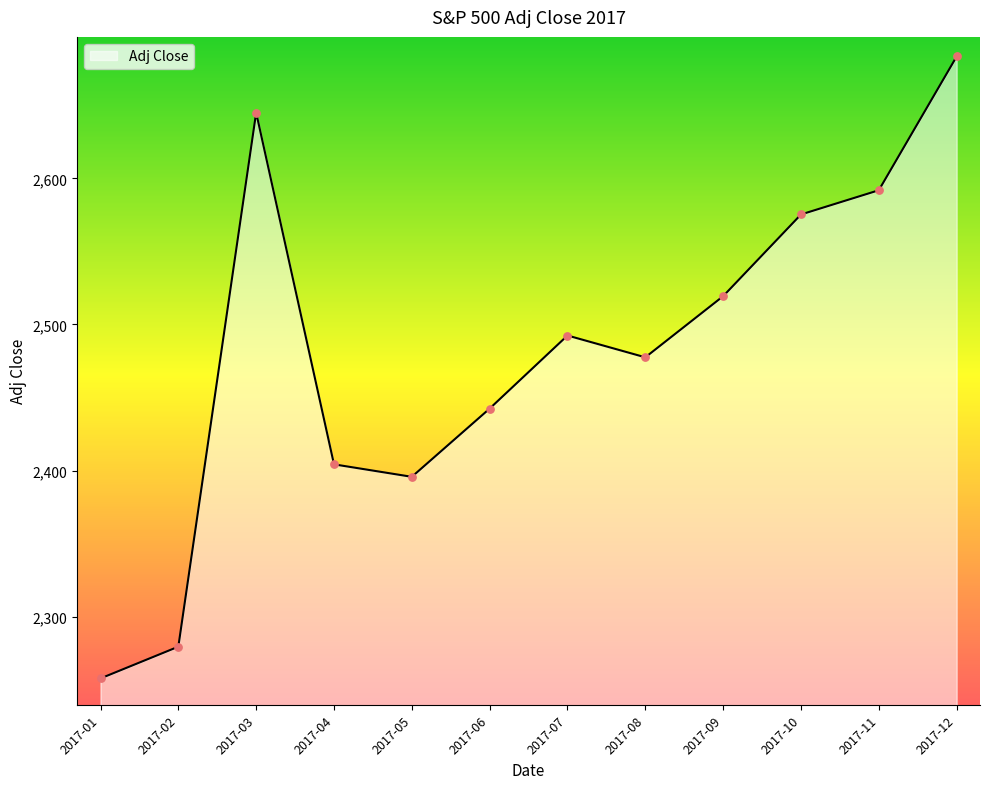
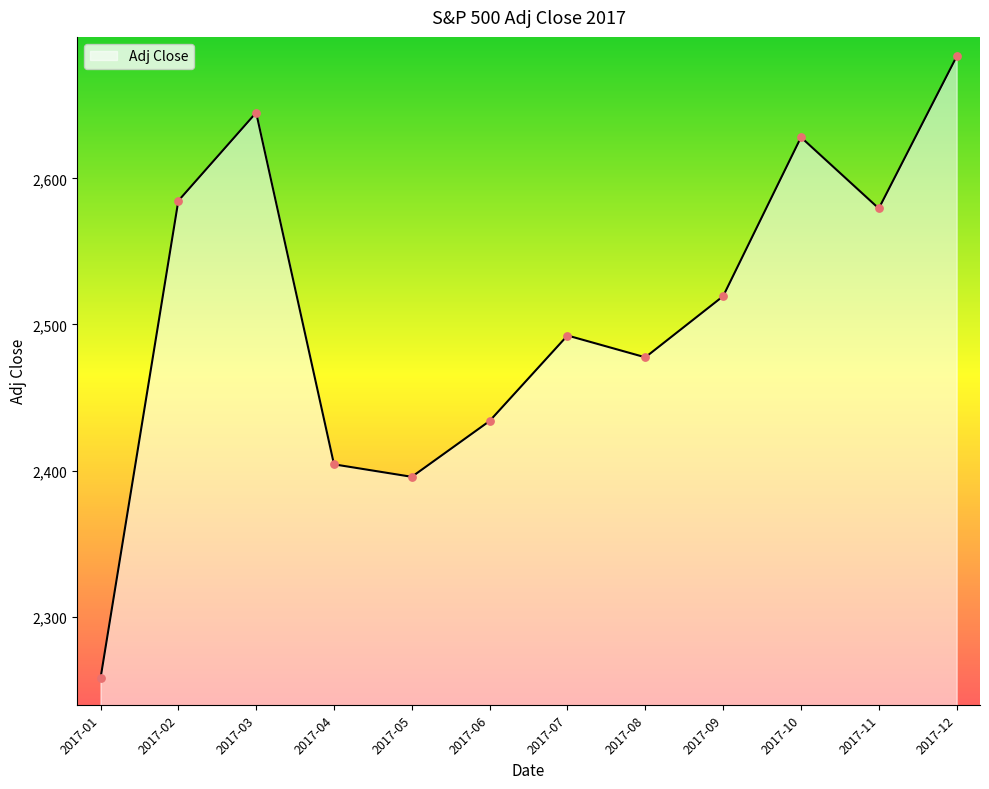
  {
    "2017-01": "2,258",
-   "2017-02": "2,280",
+   "2017-02": "2,585",
    "2017-03": "2,645",
    "2017-04": "2,404",
    "2017-05": "2,396",
-   "2017-06": "2,442",
+   "2017-06": "2,434",
    "2017-07": "2,492",
    "2017-08": "2,478",
    "2017-09": "2,519",
-   "2017-10": "2,575",
-   "2017-11": "2,592",
+   "2017-10": "2,628",
+   "2017-11": "2,579",
    "2017-12": "2,683"
  }
